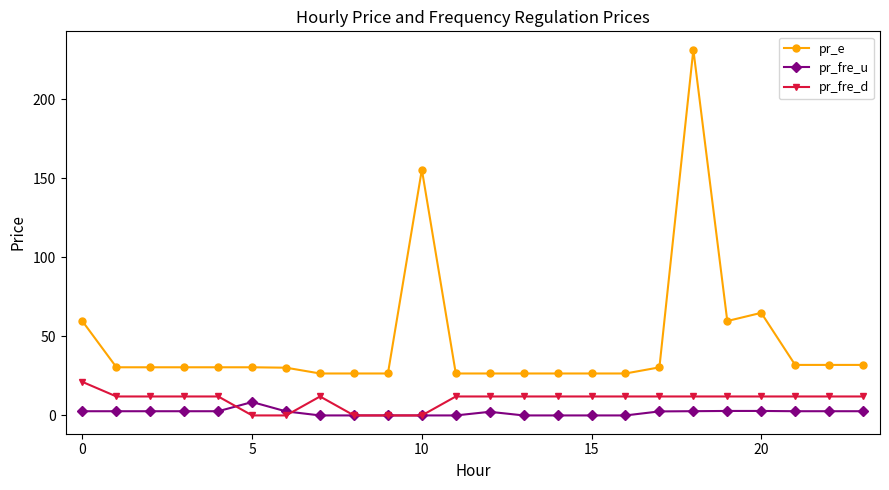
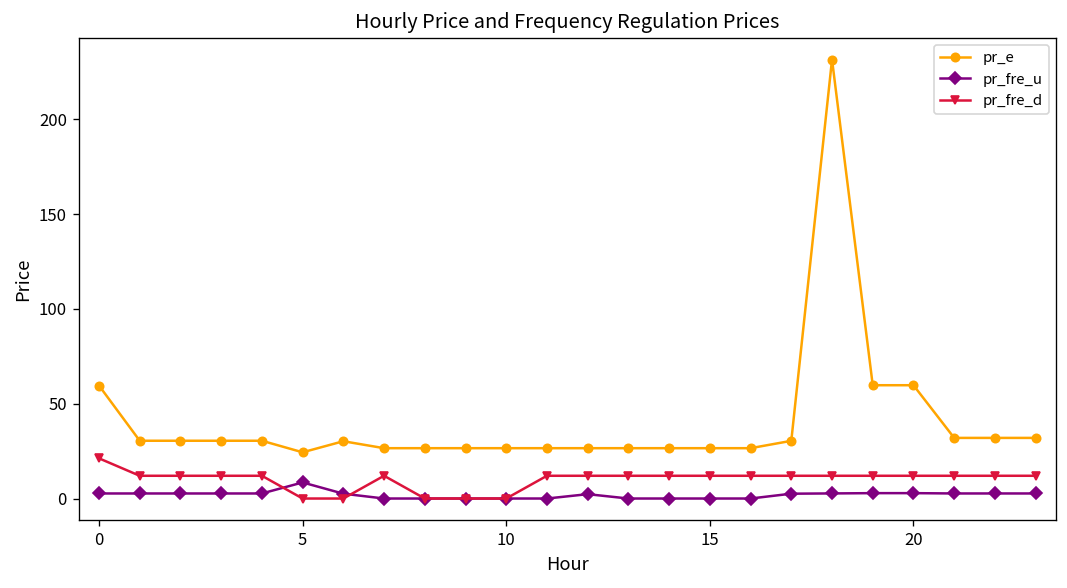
  {
    "pr_e": {
      "0": 60,
-     "5": 30,
-     "10": 156,
+     "5": 24,
+     "10": 27,
      "15": 27,
-     "20": 65
+     "20": 60
    },
    "pr_fre_u": {
      "0": 3,
      "5": 8,
      "15": 0,
      "20": 3
    },
    "pr_fre_d": {
      "0": 21,
      "5": 0,
      "15": 12,
      "20": 12
    }
  }
